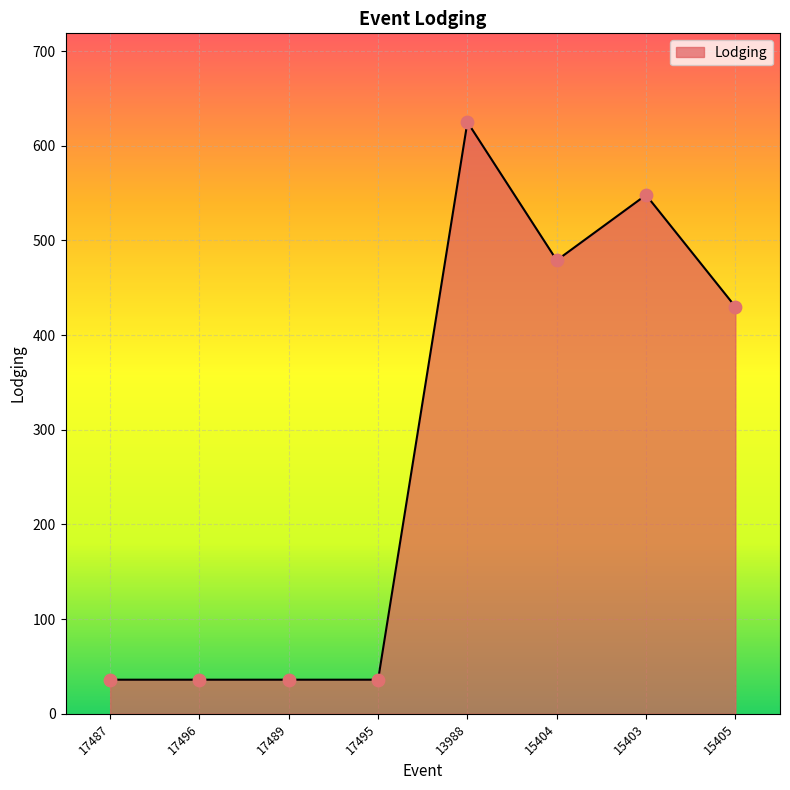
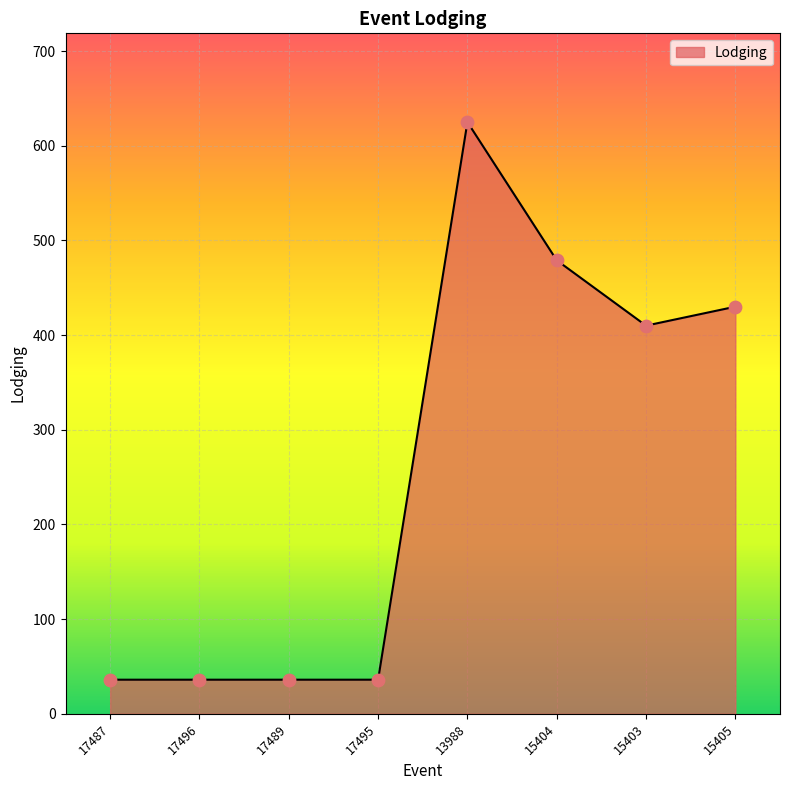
  {
    "17487": 40,
    "17496": 40,
    "17489": 40,
    "17495": 40,
    "13988": 630,
    "15404": 480,
-   "15403": 550,
+   "15403": 410,
    "15405": 430
  }
